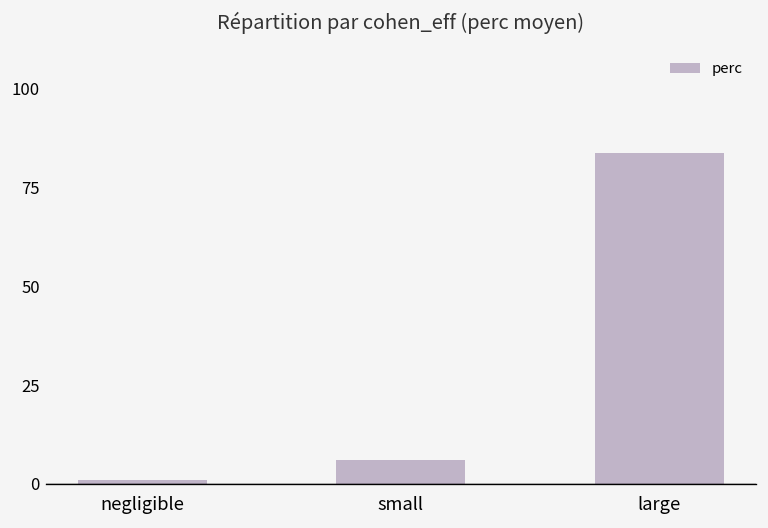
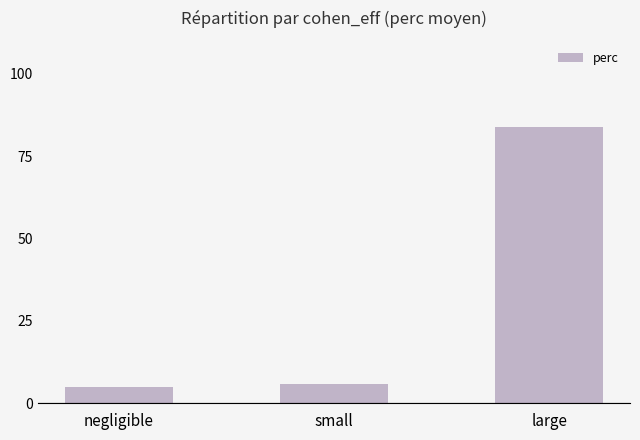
  {
-   "negligible": 1,
+   "negligible": 5,
    "small": 6,
    "large": 84
  }
